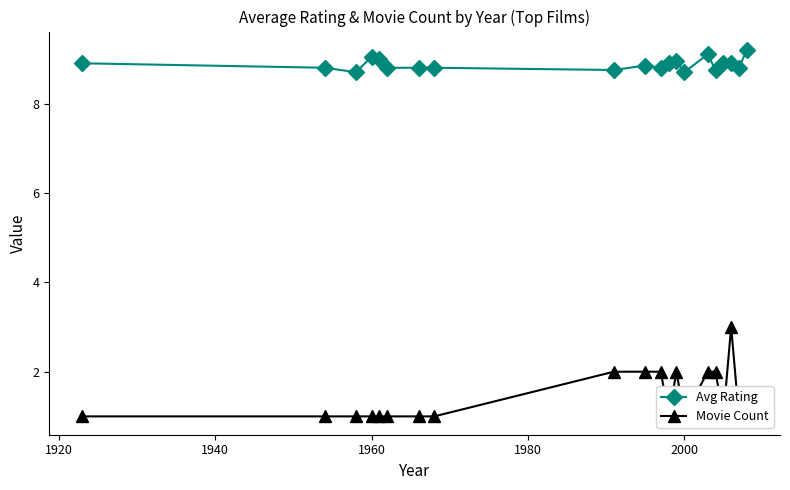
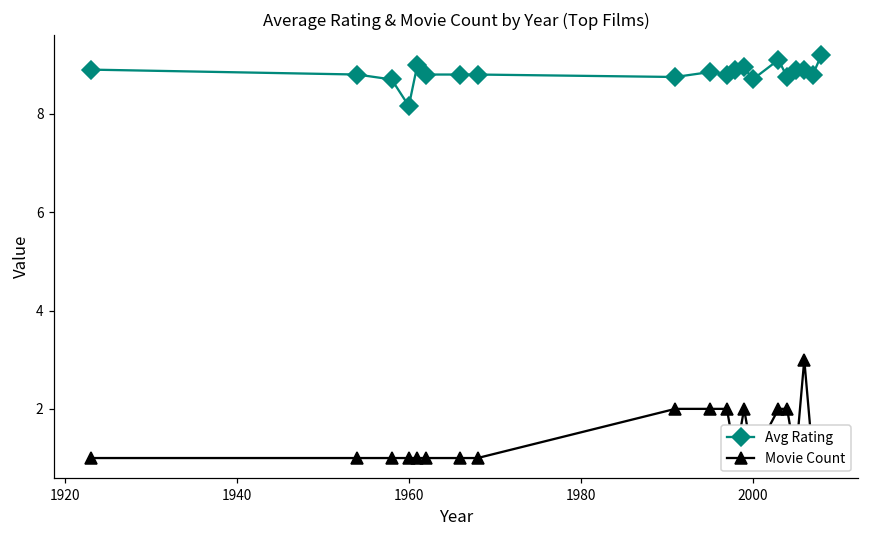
  {
    "Avg Rating": {
-     "1960": 9.1,
+     "1960": 8.2,
      "2000": 8.7
    },
    "Movie Count": {
      "1960": 1.0
    }
  }
